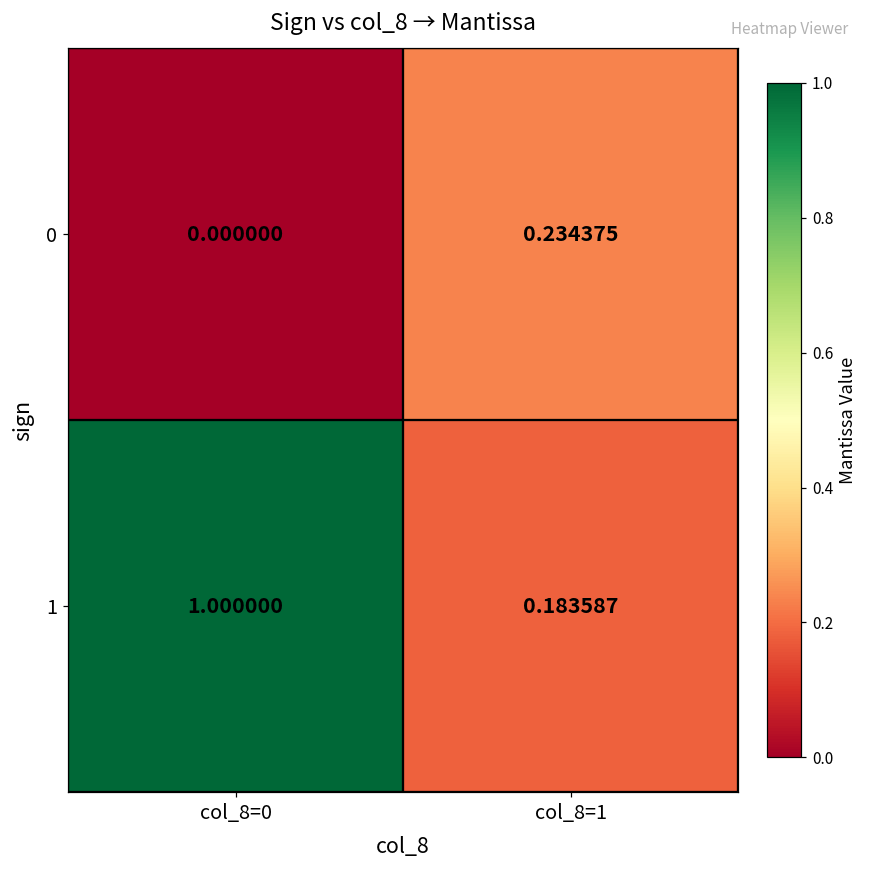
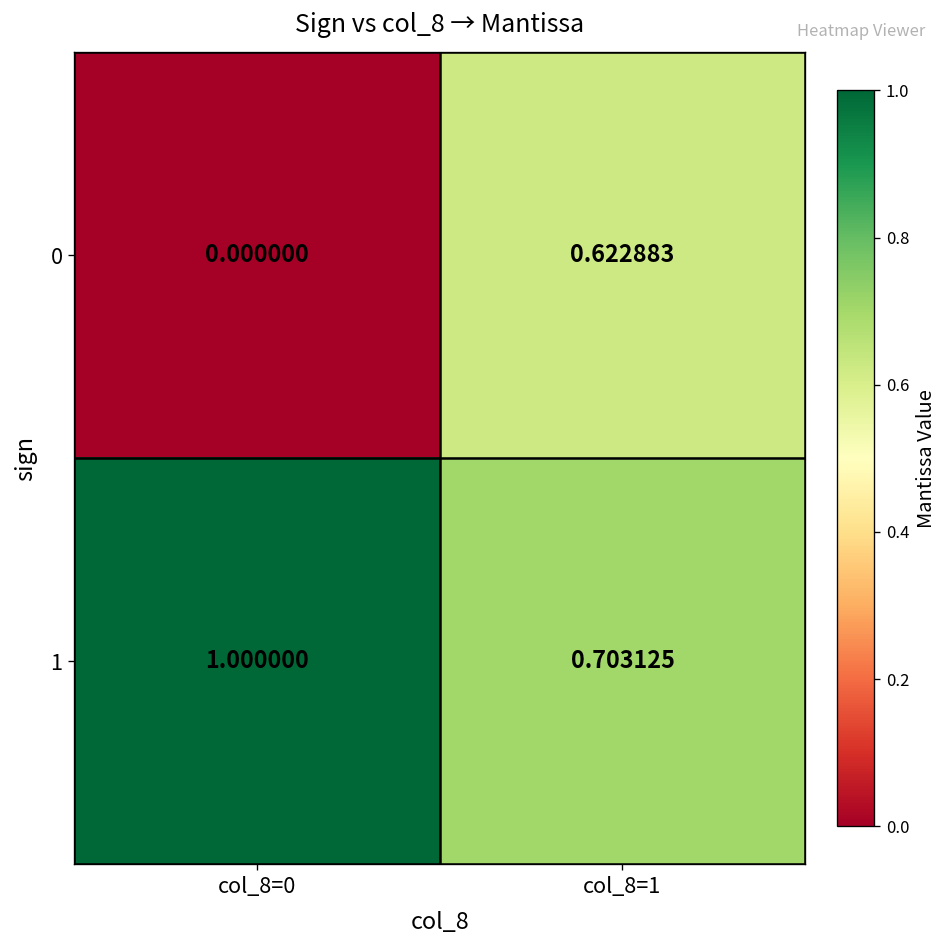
  {
    "0": {
      "col_8=0": 0.000000,
-     "col_8=1": 0.234375
+     "col_8=1": 0.622883
    },
    "1": {
      "col_8=0": 1.000000,
-     "col_8=1": 0.183587
+     "col_8=1": 0.703125
    }
  }
